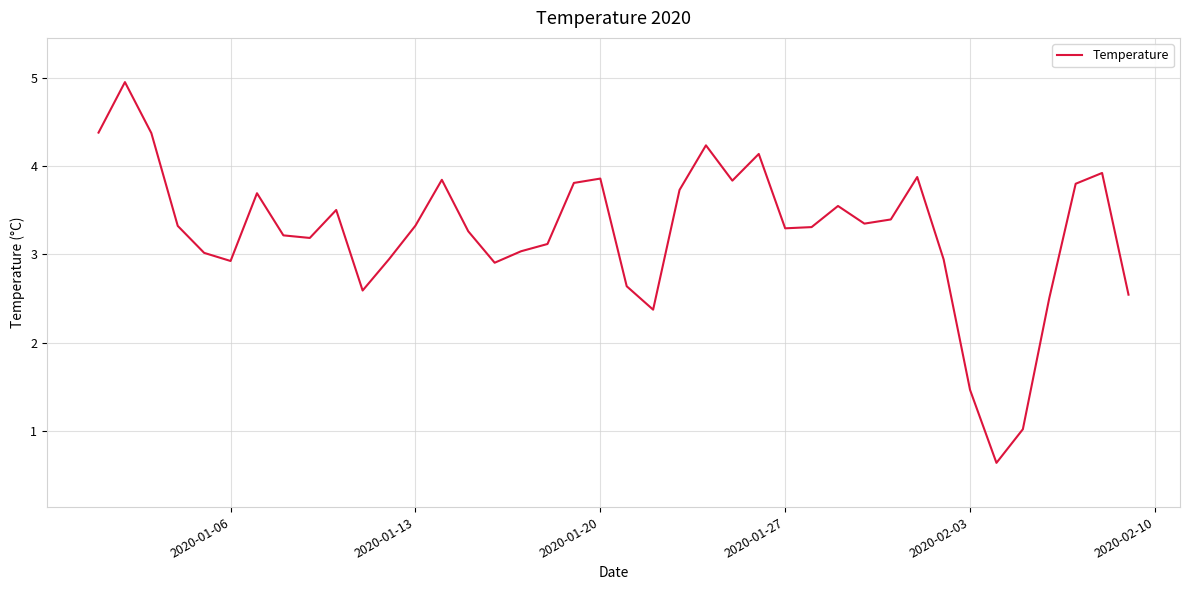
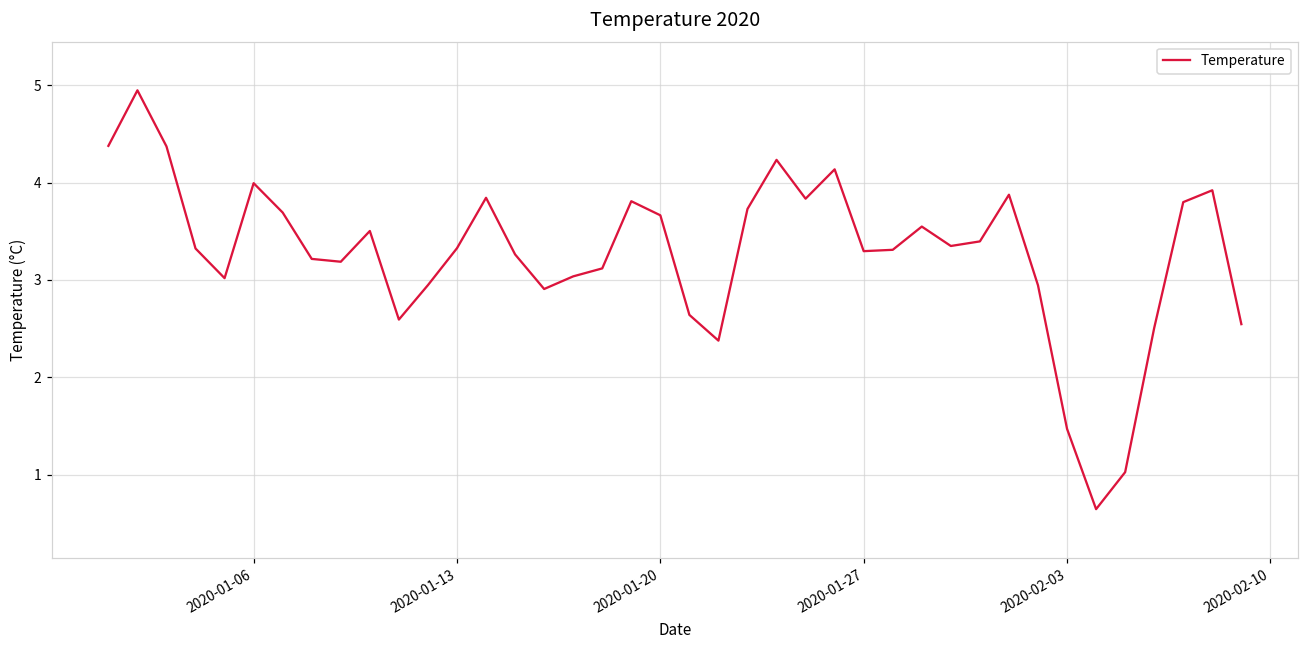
  {
-   "2020-01-06": 2.9,
+   "2020-01-06": 4.0,
    "2020-01-13": 3.3,
-   "2020-01-20": 3.9,
+   "2020-01-20": 3.7,
    "2020-01-27": 3.3,
    "2020-02-03": 1.5
  }
